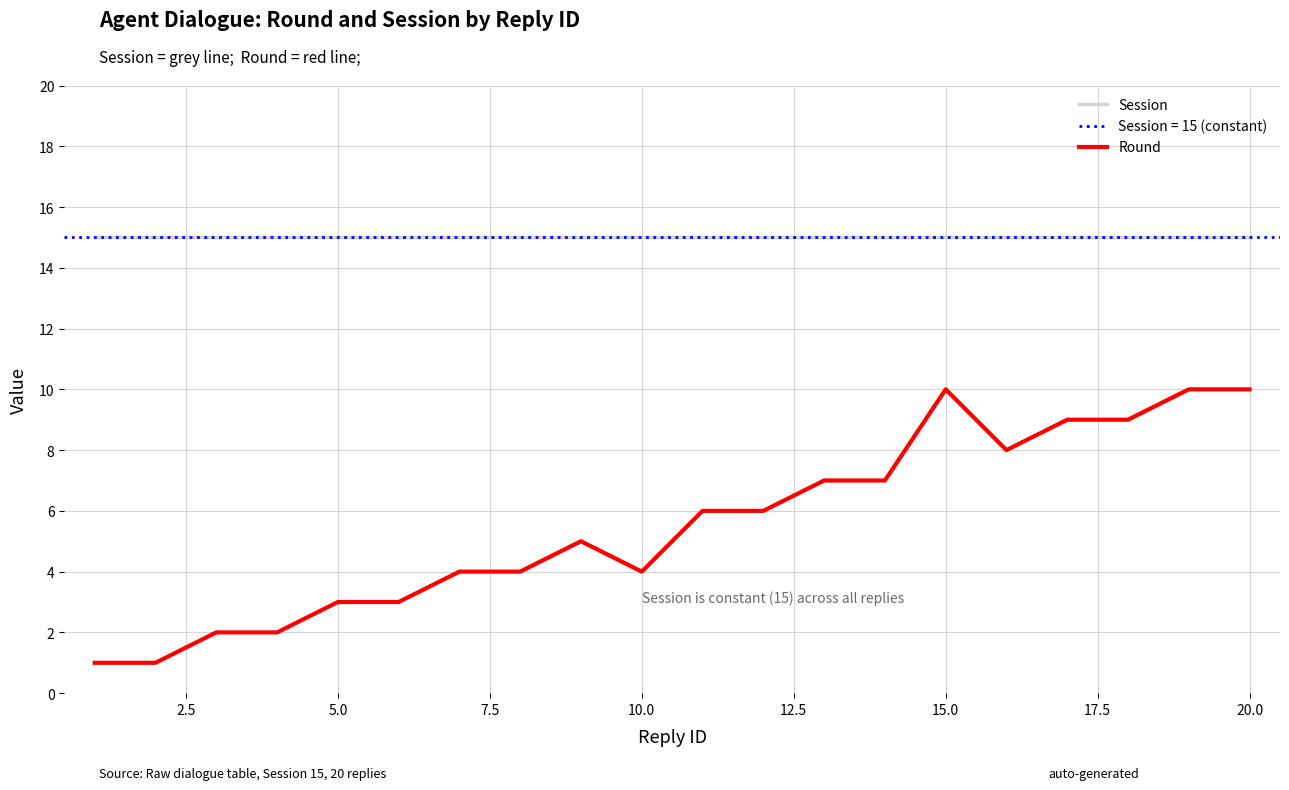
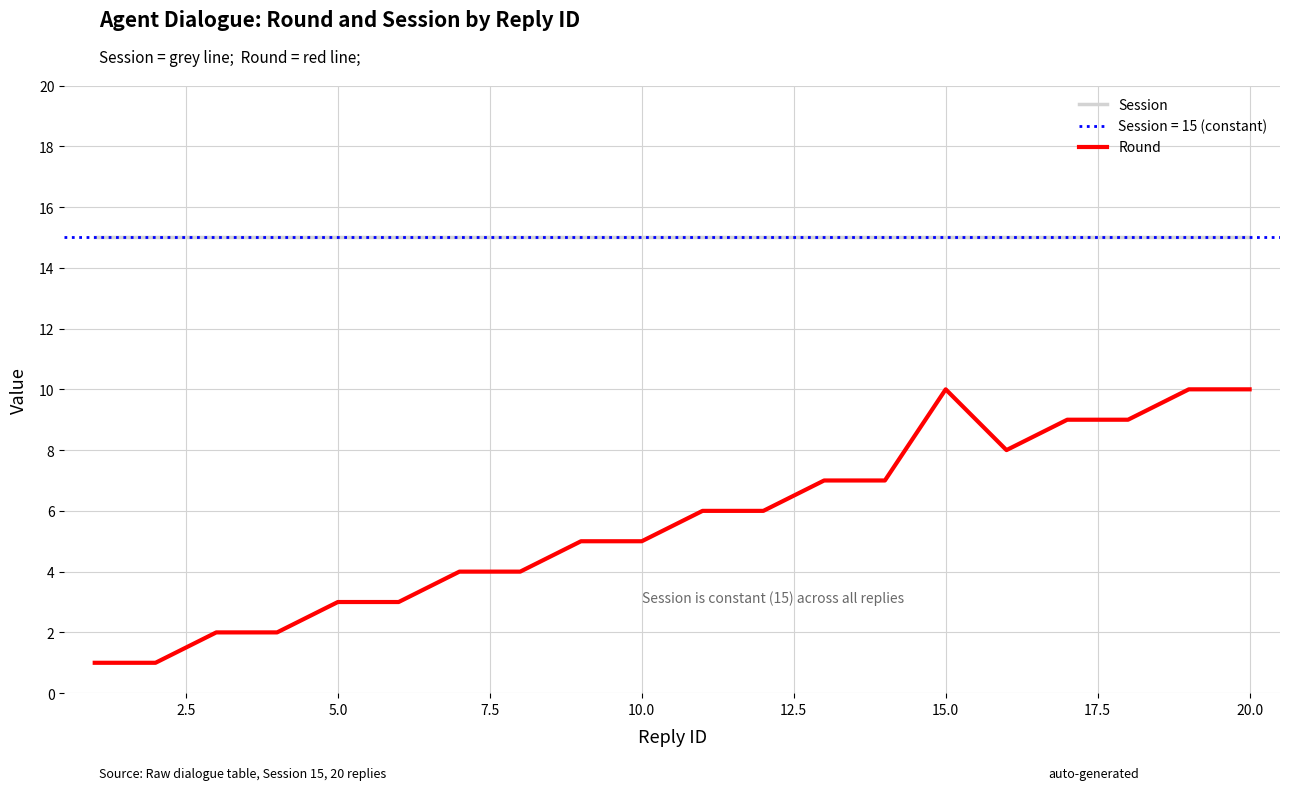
  {
    "Session": {
      "5.0": 15,
      "10.0": 15,
      "15.0": 15,
      "20.0": 15
    },
    "Round": {
      "5.0": 3,
-     "10.0": 4,
+     "10.0": 5,
      "15.0": 10,
      "20.0": 10
    }
  }
